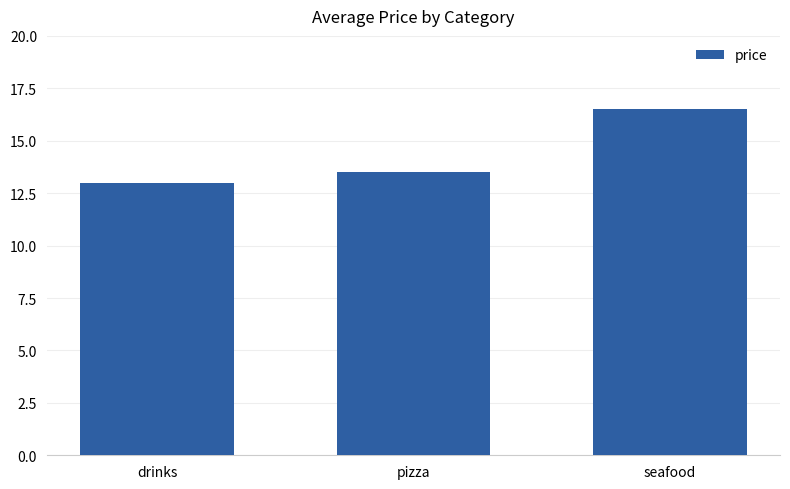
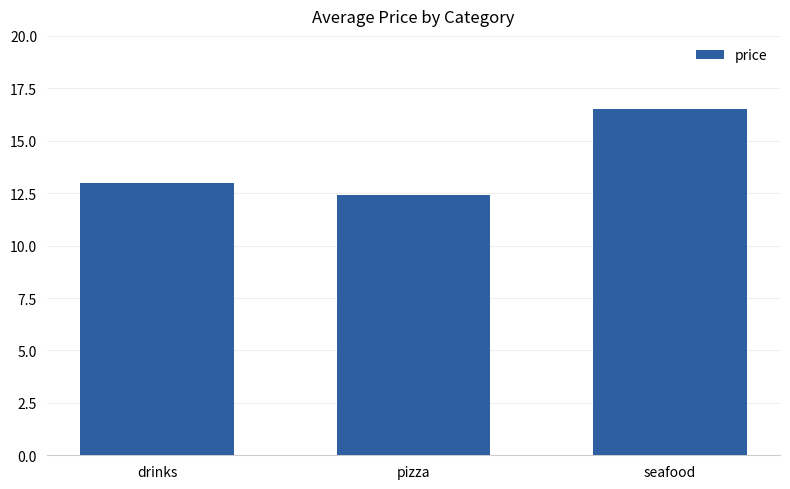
  {
    "drinks": 13.0,
-   "pizza": 13.5,
+   "pizza": 12.4,
    "seafood": 16.5
  }
